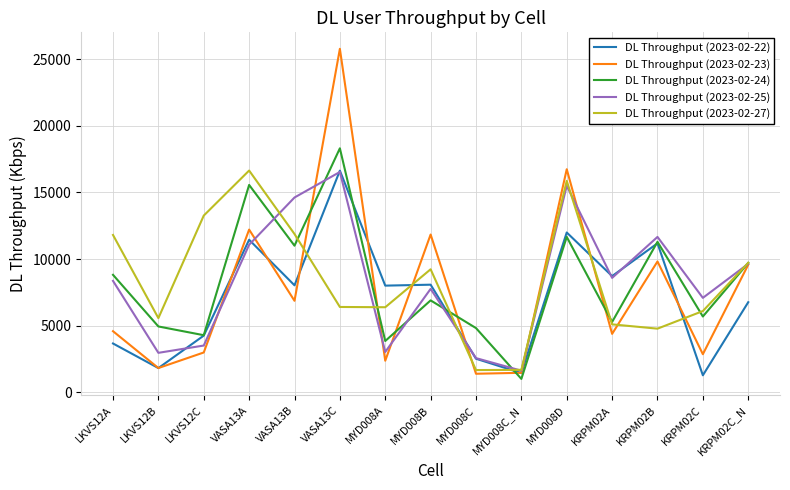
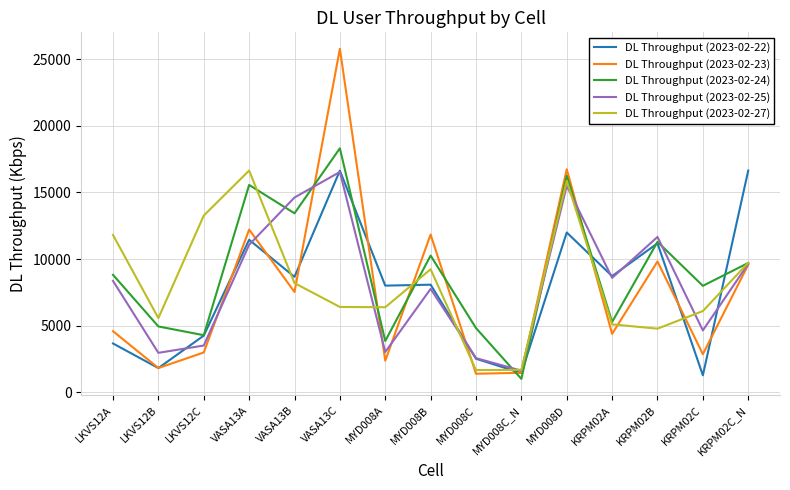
  {
    "DL Throughput (2023-02-22)": {
      "LKVS12A": 3700,
      "VASA13A": 11400,
-     "VASA13B": 8000,
+     "VASA13B": 8700,
      "MYD008A": 8000,
      "MYD008B": 8100,
      "MYD008D": 12000,
      "KRPM02C": 1300,
-     "KRPM02C_N": 6800
+     "KRPM02C_N": 16600
    },
    "DL Throughput (2023-02-23)": {
      "LKVS12A": 4600,
      "LKVS12C": 3000,
      "VASA13A": 12200,
-     "VASA13B": 6900,
+     "VASA13B": 7500,
      "VASA13C": 25800,
      "MYD008A": 2400,
      "MYD008B": 11800,
      "MYD008C": 1400,
      "MYD008D": 16700,
      "KRPM02A": 4400,
      "KRPM02B": 9800,
      "KRPM02C": 2900
    },
    "DL Throughput (2023-02-24)": {
      "LKVS12A": 8800,
      "LKVS12B": 4900,
      "VASA13A": 15600,
-     "VASA13B": 11000,
+     "VASA13B": 13400,
      "VASA13C": 18300,
      "MYD008A": 3900,
-     "MYD008B": 6900,
+     "MYD008B": 10300,
      "MYD008C": 4800,
      "MYD008C_N": 1000,
-     "MYD008D": 11700,
-     "KRPM02C": 5700
+     "MYD008D": 16300,
+     "KRPM02C": 8000
    },
    "DL Throughput (2023-02-25)": {
      "LKVS12A": 8400,
      "LKVS12B": 3000,
      "LKVS12C": 3500,
      "VASA13A": 11100,
      "VASA13B": 14600,
      "MYD008A": 3000,
      "MYD008B": 7800,
      "MYD008D": 15500,
      "KRPM02B": 11700,
-     "KRPM02C": 7100
+     "KRPM02C": 4600
    },
    "DL Throughput (2023-02-27)": {
      "LKVS12A": 11800,
      "LKVS12B": 5600,
      "LKVS12C": 13300,
      "VASA13A": 16600,
-     "VASA13B": 11900,
+     "VASA13B": 8200,
      "VASA13C": 6400,
      "MYD008A": 6400,
      "MYD008B": 9200,
      "MYD008C": 1700,
      "MYD008D": 15900,
      "KRPM02B": 4800,
      "KRPM02C": 6100
    }
  }
